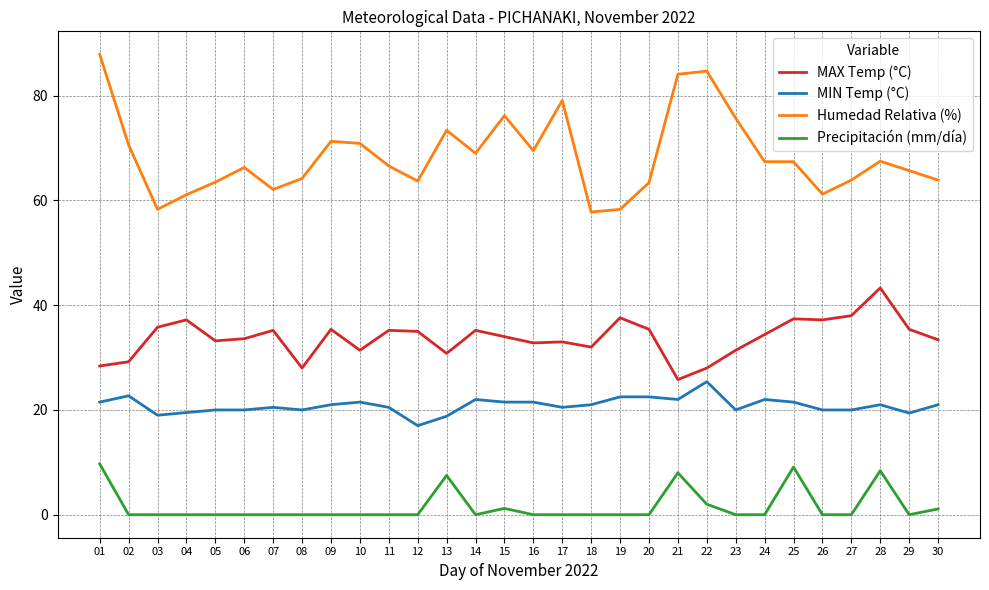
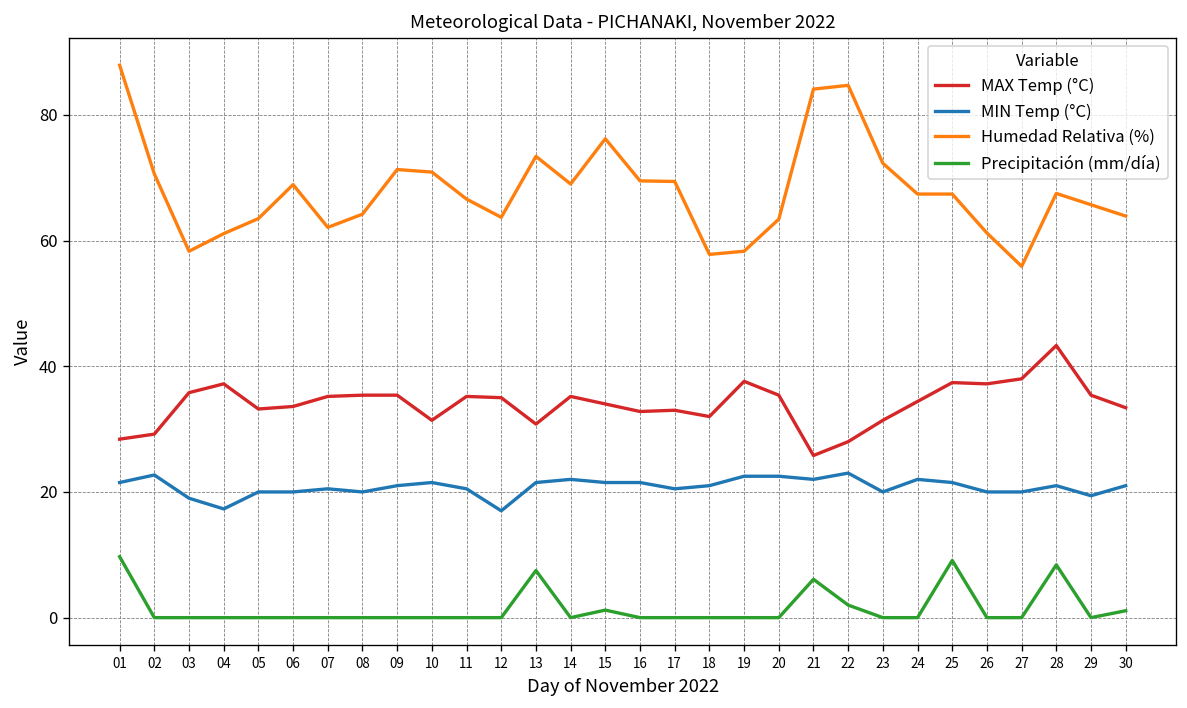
  {
    "MAX Temp (°C)": {
      "01": 28,
      "02": 29,
      "03": 36,
      "04": 37,
      "05": 33,
      "06": 34,
      "07": 35,
-     "08": 28,
+     "08": 35,
      "09": 35,
      "10": 31,
      "11": 35,
      "12": 35,
      "13": 31,
      "14": 35,
      "15": 34,
      "16": 33,
      "17": 33,
      "18": 32,
      "19": 38,
      "20": 35,
      "21": 26,
      "22": 28,
      "23": 31,
      "24": 34,
      "25": 37,
      "26": 37,
      "27": 38,
      "28": 43,
      "29": 35,
      "30": 33
    },
    "MIN Temp (°C)": {
      "01": 22,
      "02": 23,
      "03": 19,
-     "04": 20,
+     "04": 17,
      "05": 20,
      "06": 20,
      "07": 21,
      "08": 20,
      "09": 21,
      "10": 22,
      "11": 21,
      "12": 17,
-     "13": 19,
+     "13": 22,
      "14": 22,
      "15": 22,
      "16": 22,
      "17": 21,
      "18": 21,
      "19": 23,
      "20": 23,
      "21": 22,
-     "22": 25,
+     "22": 23,
      "23": 20,
      "24": 22,
      "25": 22,
      "26": 20,
      "27": 20,
      "28": 21,
      "29": 19,
      "30": 21
    },
    "Humedad Relativa (%)": {
      "01": 88,
      "02": 71,
      "03": 58,
      "04": 61,
      "05": 64,
-     "06": 66,
+     "06": 69,
      "07": 62,
      "08": 64,
      "09": 71,
      "10": 71,
      "11": 67,
      "12": 64,
      "13": 73,
      "14": 69,
      "15": 76,
      "16": 70,
-     "17": 79,
+     "17": 69,
      "18": 58,
      "19": 58,
      "20": 63,
      "21": 84,
      "22": 85,
-     "23": 76,
+     "23": 72,
      "24": 67,
      "25": 67,
      "26": 61,
-     "27": 64,
+     "27": 56,
      "28": 68,
      "29": 66,
      "30": 64
    },
    "Precipitación (mm/día)": {
      "01": 10,
      "02": 0,
      "03": 0,
      "04": 0,
      "05": 0,
      "06": 0,
      "07": 0,
      "08": 0,
      "09": 0,
      "10": 0,
      "11": 0,
      "12": 0,
      "13": 8,
      "14": 0,
      "15": 1,
      "16": 0,
      "17": 0,
      "18": 0,
      "19": 0,
      "20": 0,
-     "21": 8,
+     "21": 6,
      "22": 2,
      "23": 0,
      "24": 0,
      "25": 9,
      "26": 0,
      "27": 0,
      "28": 8,
      "29": 0,
      "30": 1
    }
  }
